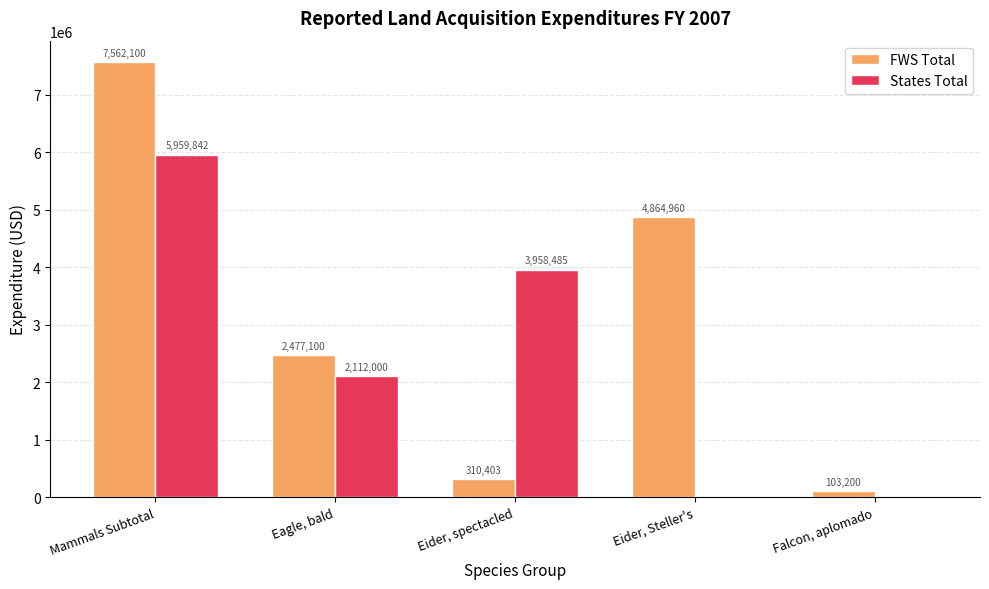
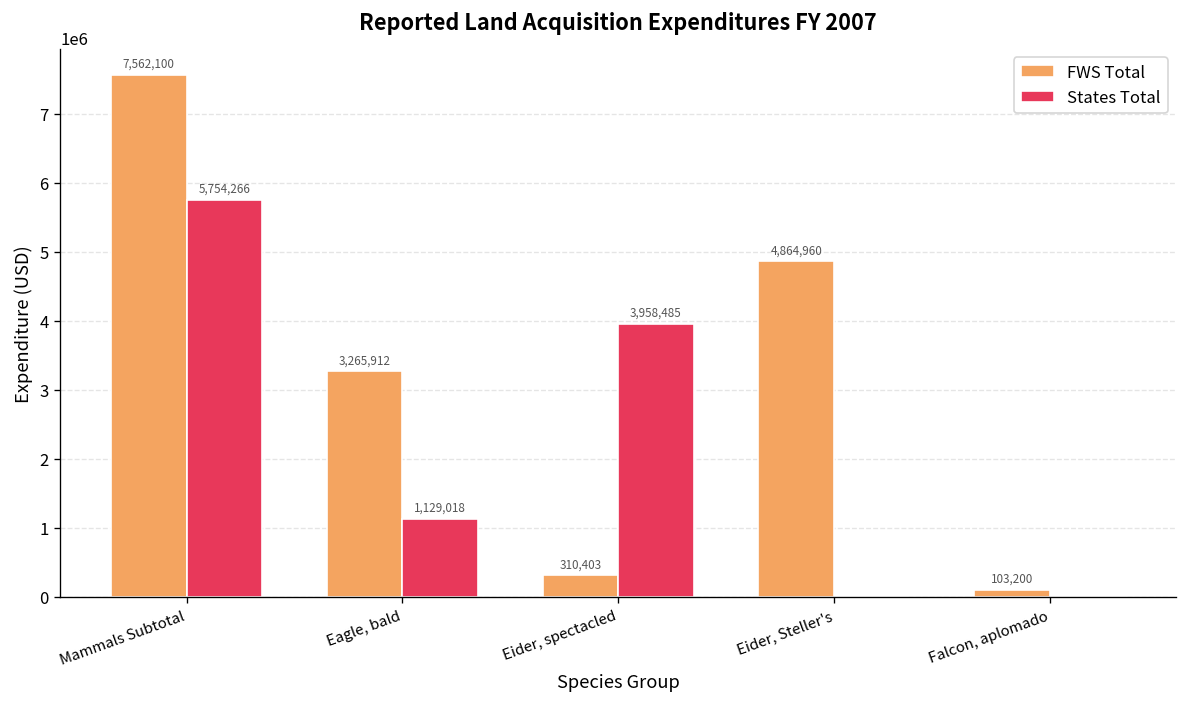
  {
    "FWS Total": {
      "Mammals Subtotal": "7,562,100",
-     "Eagle, bald": "2,477,100",
+     "Eagle, bald": "3,265,912",
      "Eider, spectacled": "310,403",
      "Eider, Steller's": "4,864,960",
      "Falcon, aplomado": "103,200"
    },
    "States Total": {
-     "Mammals Subtotal": "5,959,842",
-     "Eagle, bald": "2,112,000",
+     "Mammals Subtotal": "5,754,266",
+     "Eagle, bald": "1,129,018",
      "Eider, spectacled": "3,958,485"
    }
  }
